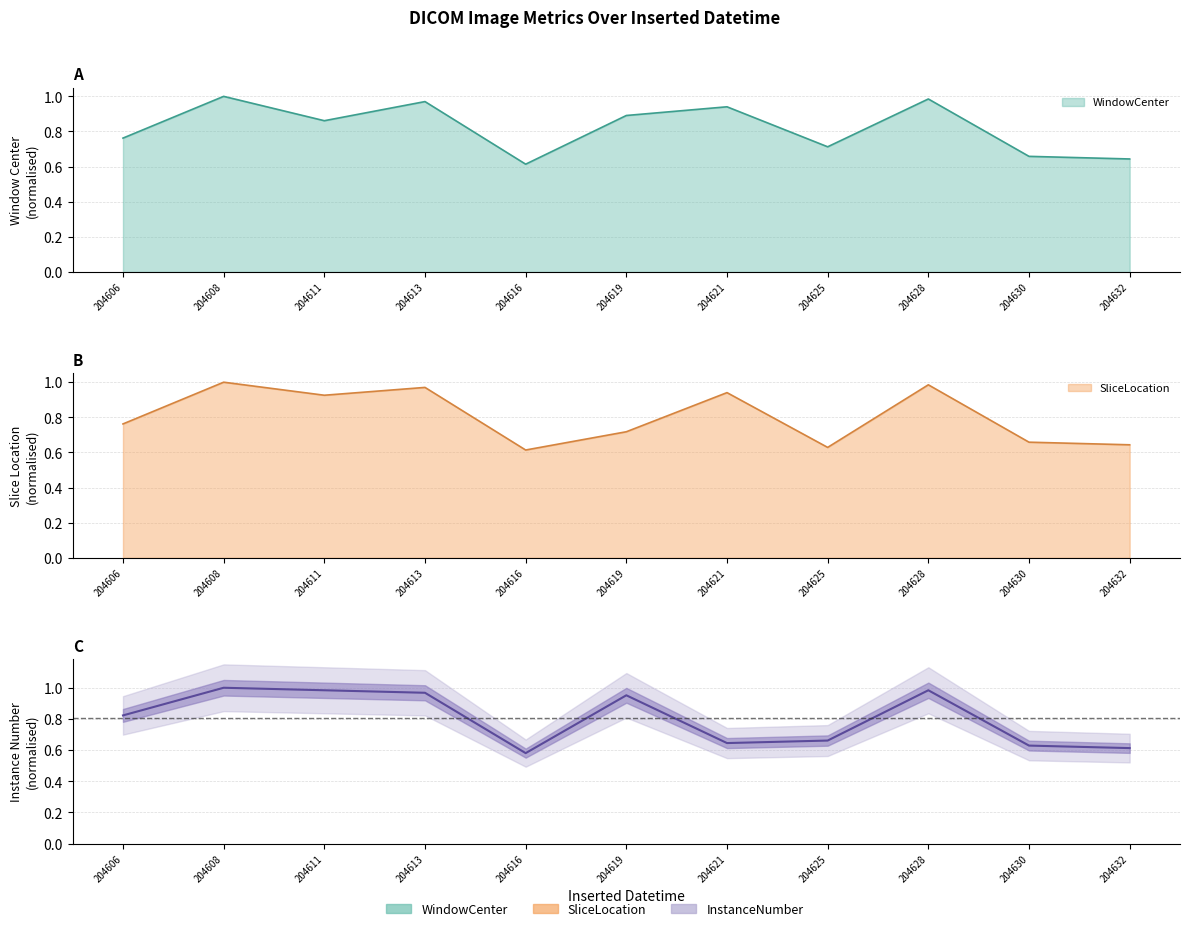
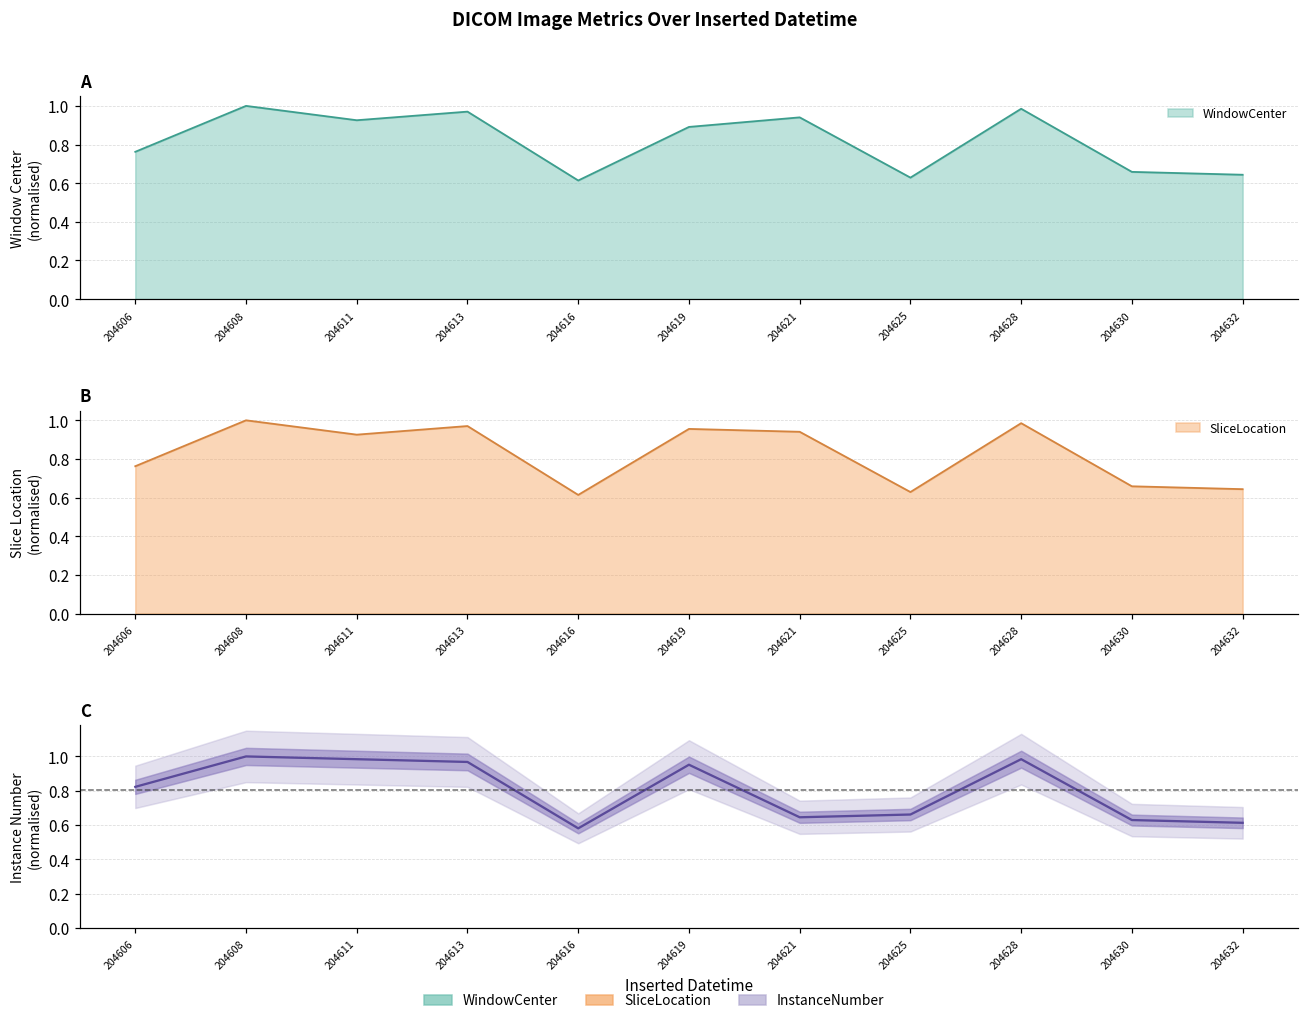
  {
    "A": {
      "204606": 0.76,
      "204608": 1.00,
-     "204611": 0.86,
+     "204611": 0.93,
      "204613": 0.97,
      "204616": 0.61,
      "204619": 0.89,
      "204621": 0.94,
-     "204625": 0.71,
+     "204625": 0.63,
      "204628": 0.99,
      "204630": 0.66,
      "204632": 0.64
    },
    "B": {
      "204606": 0.76,
      "204608": 1.00,
      "204611": 0.93,
      "204613": 0.97,
      "204616": 0.61,
-     "204619": 0.72,
+     "204619": 0.96,
      "204621": 0.94,
      "204625": 0.63,
      "204628": 0.99,
      "204630": 0.66,
      "204632": 0.64
    }
  }
